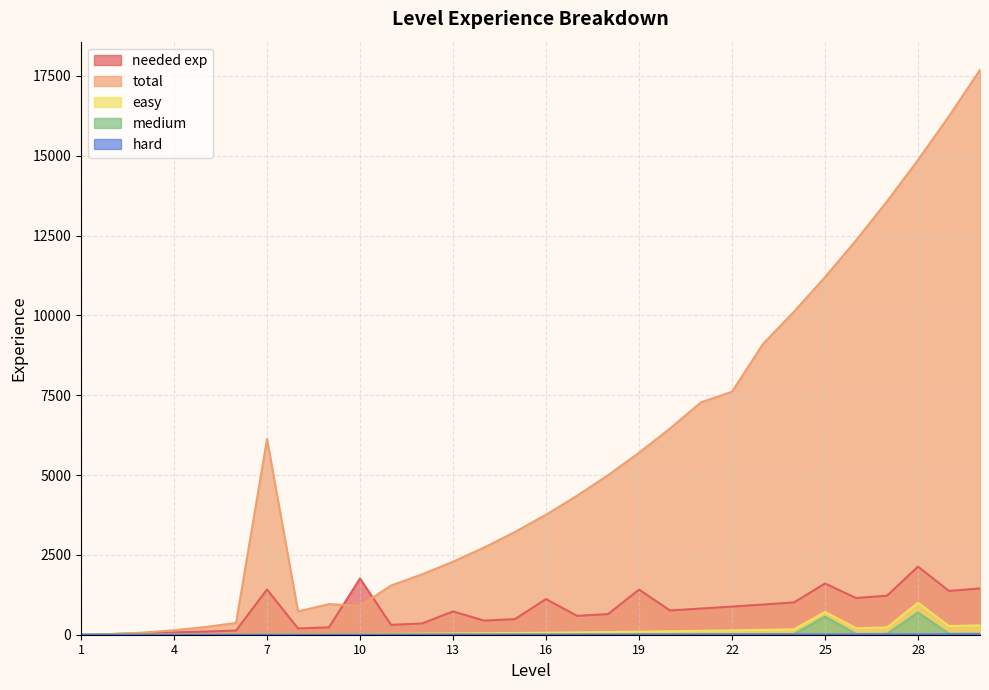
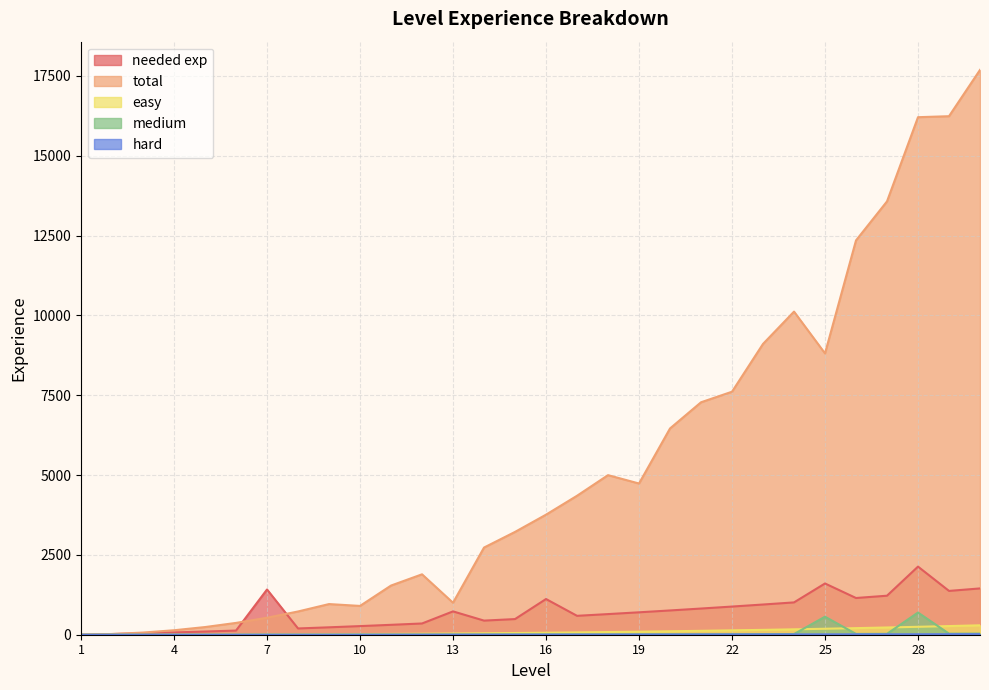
  {
    "needed exp": {
      "7": 1400,
-     "10": 1800,
+     "10": 300,
      "13": 700,
      "16": 1100,
-     "19": 1400,
+     "19": 700,
      "22": 900,
      "25": 1600,
      "28": 2100
    },
    "total": {
-     "7": 6100,
+     "7": 500,
      "10": 900,
-     "13": 2300,
+     "13": 1000,
      "16": 3800,
-     "19": 5700,
+     "19": 4700,
      "22": 7600,
-     "25": 11200,
-     "28": 14900
+     "25": 8800,
+     "28": 16200
    },
    "easy": {
      "19": 100,
      "22": 100,
-     "25": 700,
-     "28": 1000
+     "25": 200,
+     "28": 200
    },
    "medium": {
      "25": 600,
      "28": 700
    },
    "hard": {
      "25": 0,
      "28": 0
    }
  }
